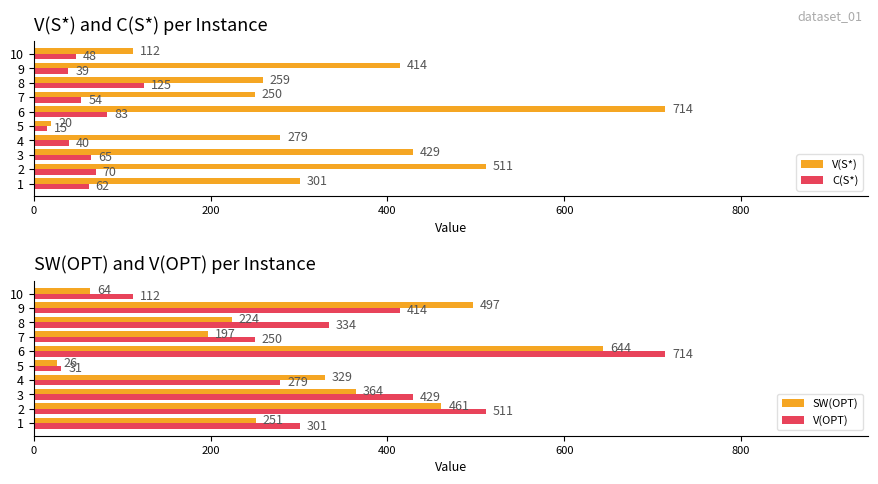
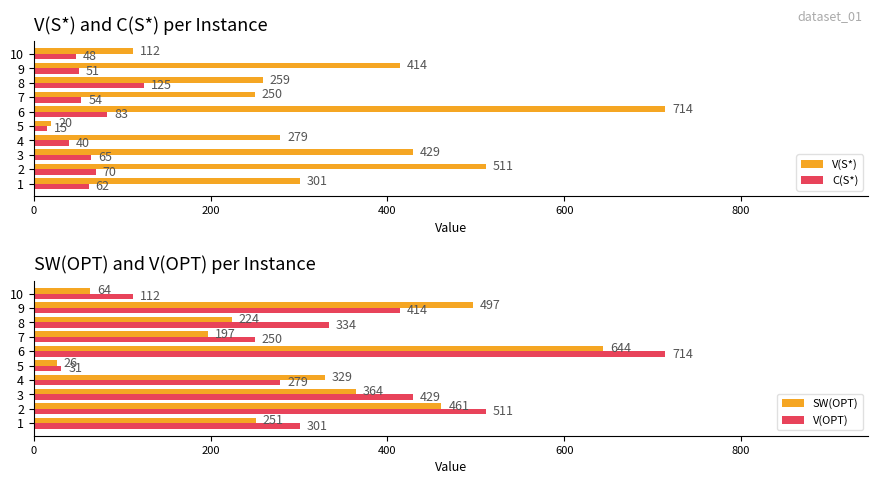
  {
    "V(S*) and C(S*) per Instance": {
      "V(S*)": {
        "10": 112,
        "9": 414,
        "8": 259,
        "7": 250,
        "6": 714,
        "4": 279,
        "3": 429,
        "2": 511,
        "1": 301
      },
      "C(S*)": {
        "10": 48,
-       "9": 39,
+       "9": 51,
        "8": 125,
        "7": 54,
        "6": 83,
        "4": 40,
        "3": 65,
        "2": 70,
        "1": 62
      }
    },
    "SW(OPT) and V(OPT) per Instance": {
      "SW(OPT)": {
        "10": 64,
        "9": 497,
        "8": 224,
        "7": 197,
        "6": 644,
        "4": 329,
        "3": 364,
        "2": 461,
        "1": 251
      },
      "V(OPT)": {
        "10": 112,
        "9": 414,
        "8": 334,
        "7": 250,
        "6": 714,
        "4": 279,
        "3": 429,
        "2": 511,
        "1": 301
      }
    }
  }
